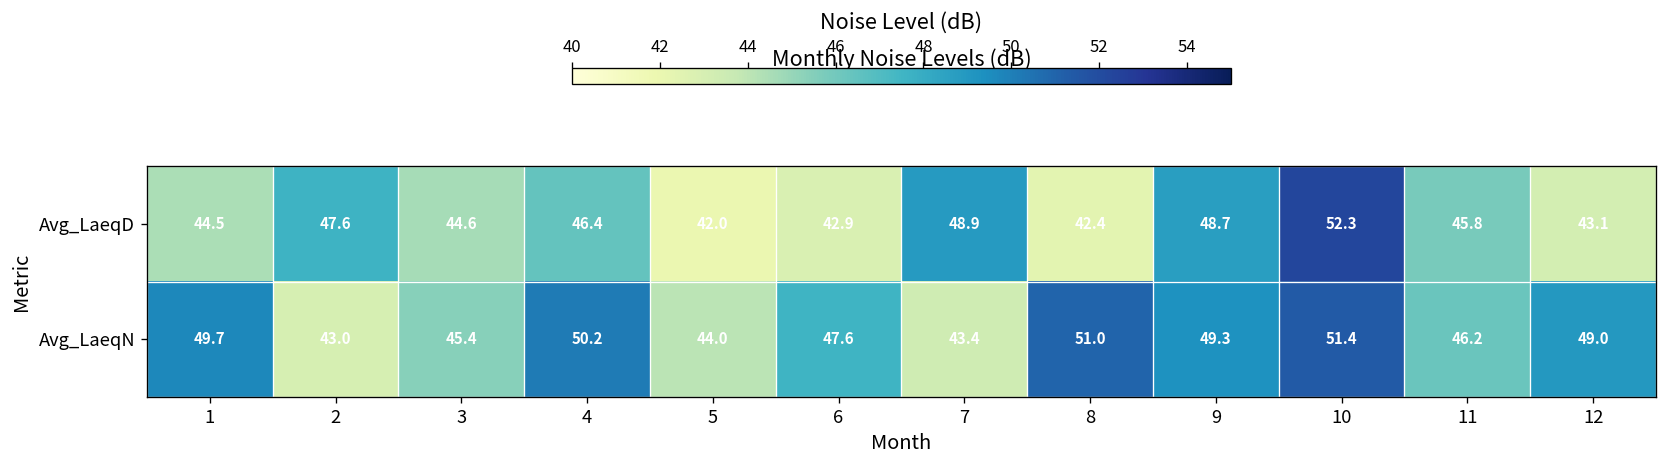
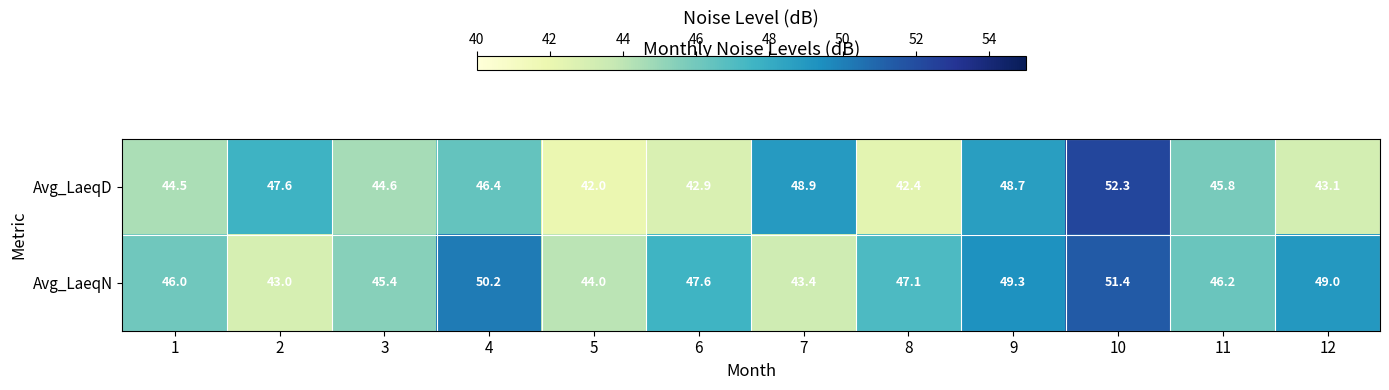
  {
    "Avg_LaeqD": {
      "1": 44.5,
      "2": 47.6,
      "3": 44.6,
      "4": 46.4,
      "5": 42.0,
      "6": 42.9,
      "7": 48.9,
      "8": 42.4,
      "9": 48.7,
      "10": 52.3,
      "11": 45.8,
      "12": 43.1
    },
    "Avg_LaeqN": {
-     "1": 49.7,
+     "1": 46.0,
      "2": 43.0,
      "3": 45.4,
      "4": 50.2,
      "5": 44.0,
      "6": 47.6,
      "7": 43.4,
-     "8": 51.0,
+     "8": 47.1,
      "9": 49.3,
      "10": 51.4,
      "11": 46.2,
      "12": 49.0
    }
  }
